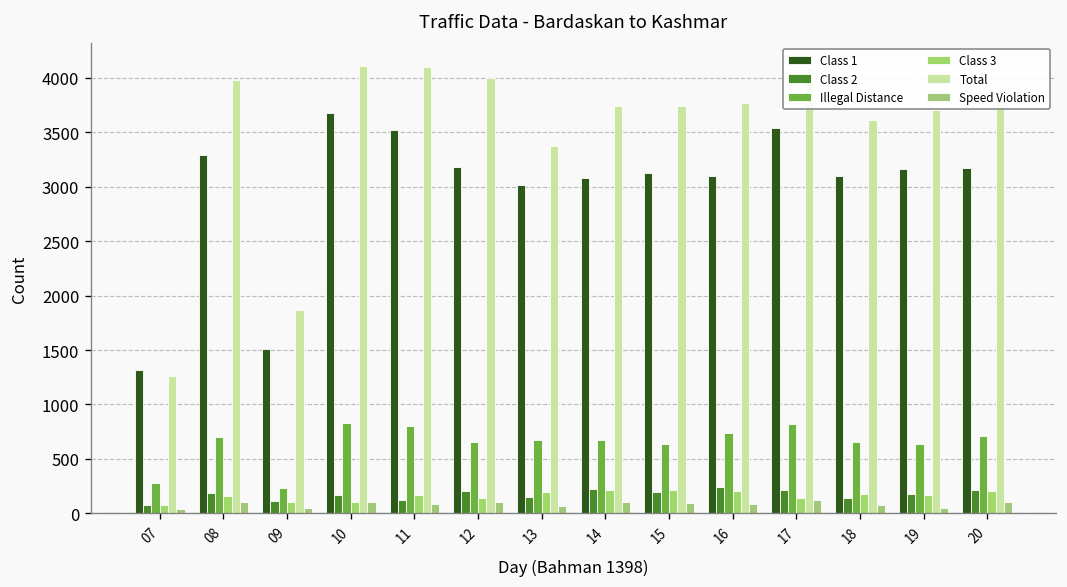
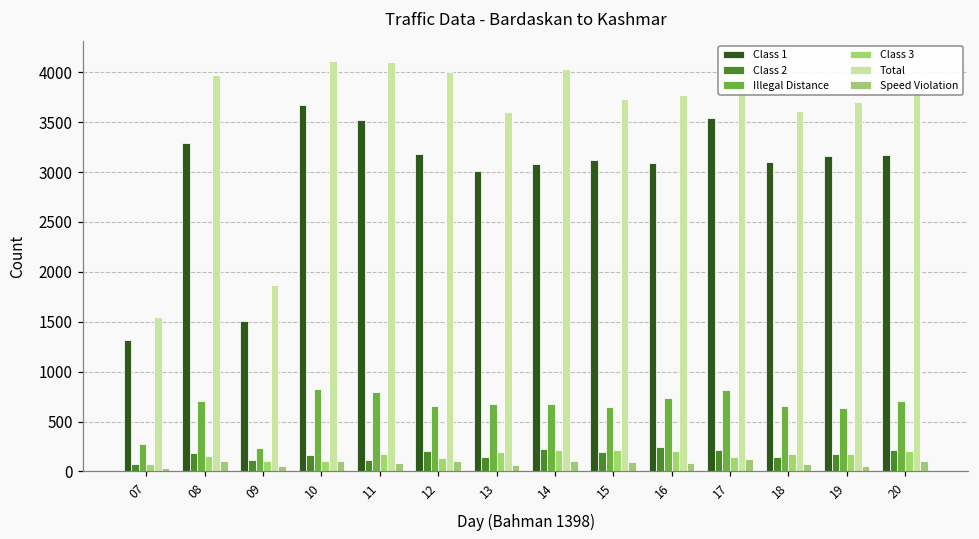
  {
    "Total": {
-     "07": 1300,
+     "07": 1500,
      "08": 4000,
      "09": 1900,
      "10": 4100,
      "11": 4100,
      "12": 4000,
-     "13": 3400,
-     "14": 3700,
+     "13": 3600,
+     "14": 4000,
      "15": 3700,
      "16": 3800,
      "18": 3600,
      "19": 3700
    }
  }
